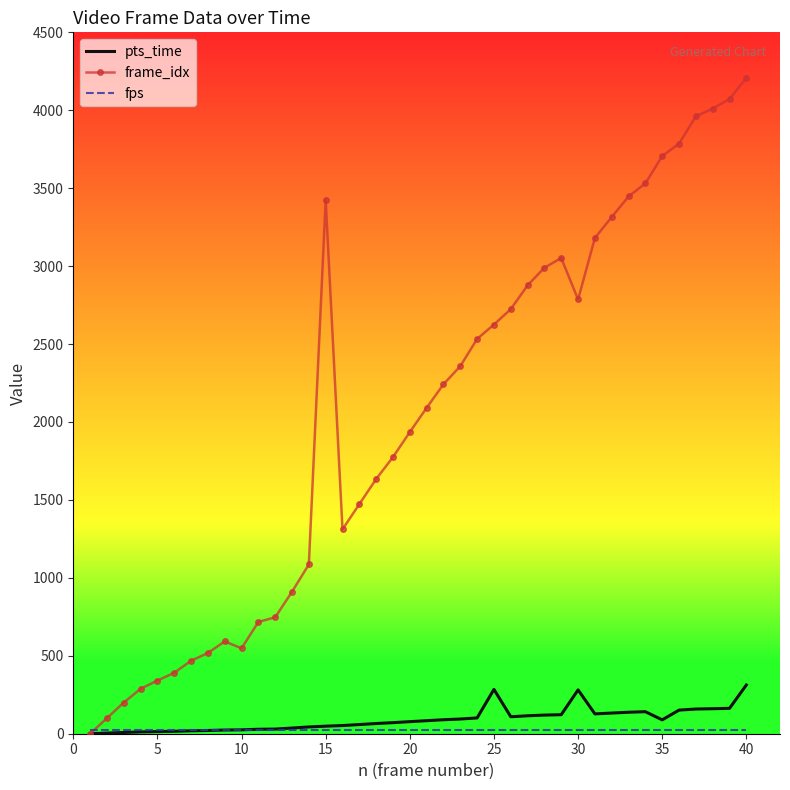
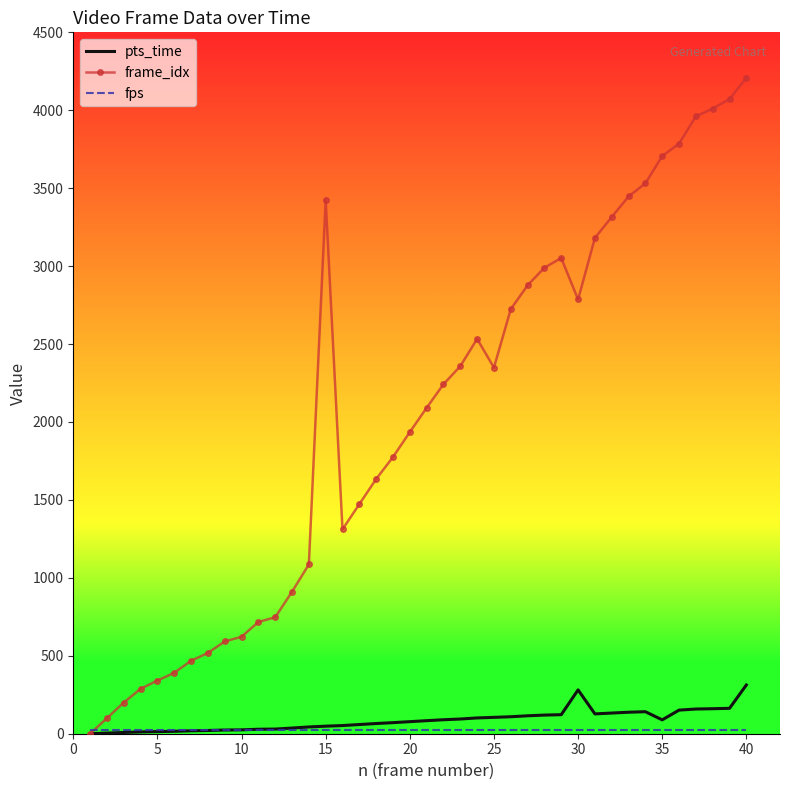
  {
    "pts_time": {
      "15": 50,
      "20": 80,
-     "25": 280,
+     "25": 110,
      "30": 280,
      "35": 90,
      "40": 310
    },
    "frame_idx": {
      "5": 340,
-     "10": 550,
+     "10": 620,
      "15": 3420,
      "20": 1940,
-     "25": 2630,
+     "25": 2350,
      "30": 2790,
      "35": 3710,
      "40": 4210
    },
    "fps": {
      "15": 30,
      "20": 30,
      "25": 30,
      "30": 30,
      "35": 30,
      "40": 30
    }
  }
